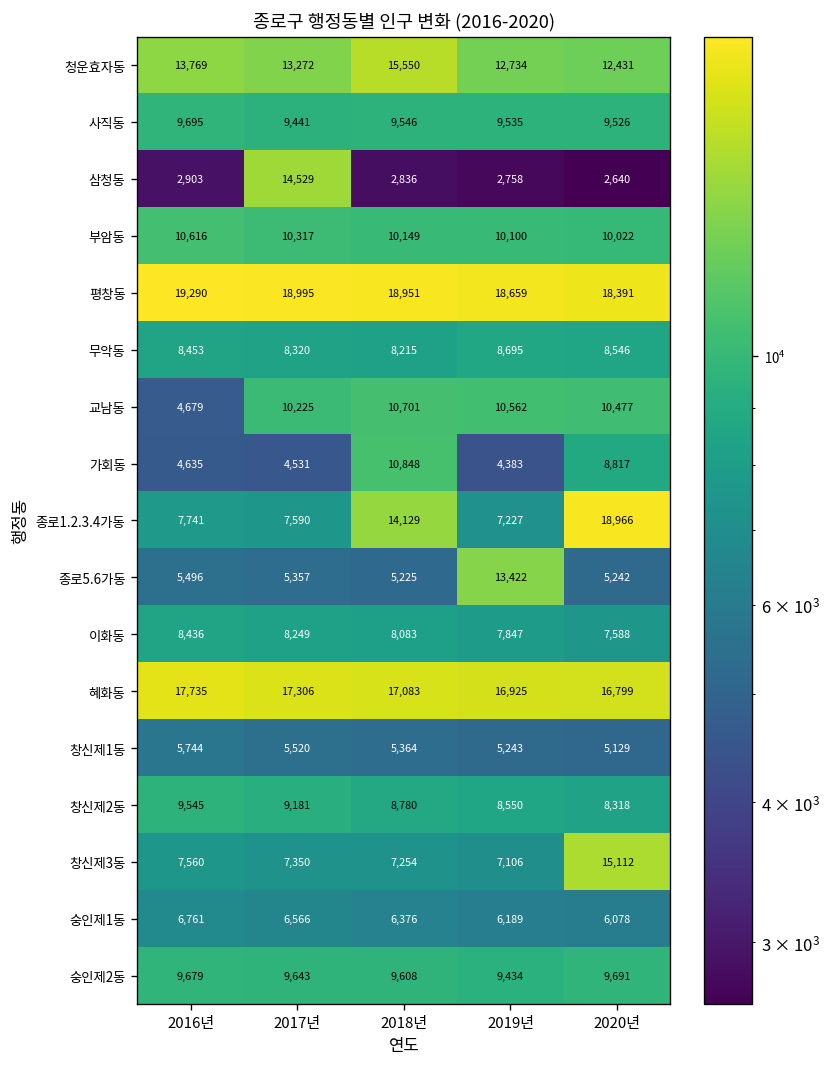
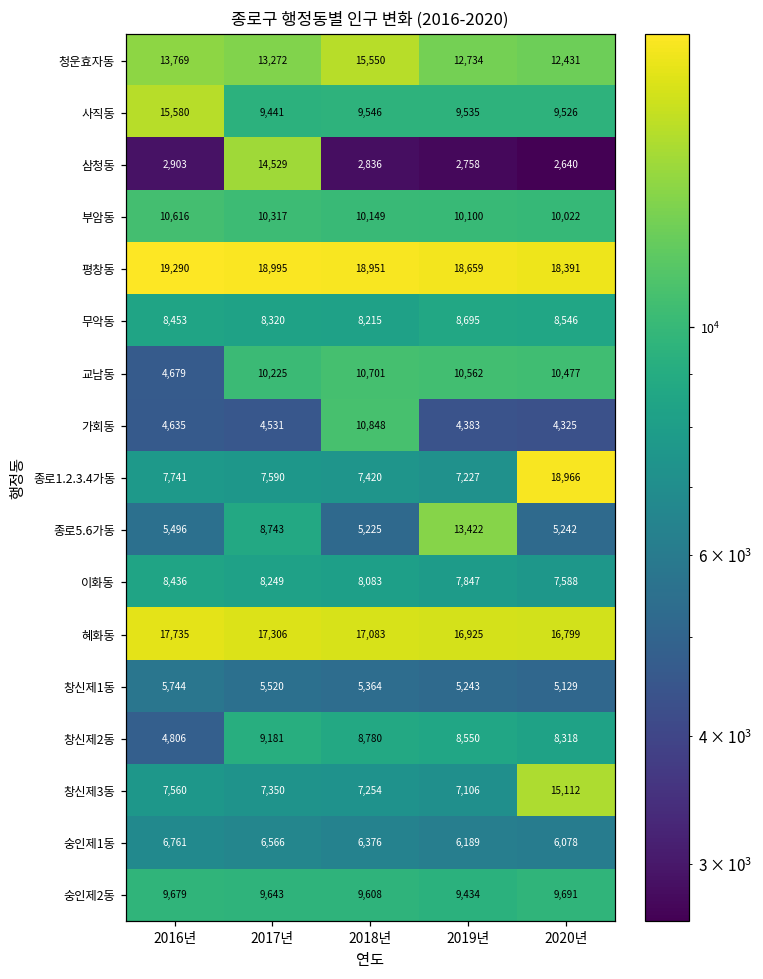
  {
    "청운효자동": {
      "2016년": "13,769",
      "2017년": "13,272",
      "2018년": "15,550",
      "2019년": "12,734",
      "2020년": "12,431"
    },
    "사직동": {
-     "2016년": "9,695",
+     "2016년": "15,580",
      "2017년": "9,441",
      "2018년": "9,546",
      "2019년": "9,535",
      "2020년": "9,526"
    },
    "삼청동": {
      "2016년": "2,903",
      "2017년": "14,529",
      "2018년": "2,836",
      "2019년": "2,758",
      "2020년": "2,640"
    },
    "부암동": {
      "2016년": "10,616",
      "2017년": "10,317",
      "2018년": "10,149",
      "2019년": "10,100",
      "2020년": "10,022"
    },
    "평창동": {
      "2016년": "19,290",
      "2017년": "18,995",
      "2018년": "18,951",
      "2019년": "18,659",
      "2020년": "18,391"
    },
    "무악동": {
      "2016년": "8,453",
      "2017년": "8,320",
      "2018년": "8,215",
      "2019년": "8,695",
      "2020년": "8,546"
    },
    "교남동": {
      "2016년": "4,679",
      "2017년": "10,225",
      "2018년": "10,701",
      "2019년": "10,562",
      "2020년": "10,477"
    },
    "가회동": {
      "2016년": "4,635",
      "2017년": "4,531",
      "2018년": "10,848",
      "2019년": "4,383",
-     "2020년": "8,817"
+     "2020년": "4,325"
    },
    "종로1.2.3.4가동": {
      "2016년": "7,741",
      "2017년": "7,590",
-     "2018년": "14,129",
+     "2018년": "7,420",
      "2019년": "7,227",
      "2020년": "18,966"
    },
    "종로5.6가동": {
      "2016년": "5,496",
-     "2017년": "5,357",
+     "2017년": "8,743",
      "2018년": "5,225",
      "2019년": "13,422",
      "2020년": "5,242"
    },
    "이화동": {
      "2016년": "8,436",
      "2017년": "8,249",
      "2018년": "8,083",
      "2019년": "7,847",
      "2020년": "7,588"
    },
    "혜화동": {
      "2016년": "17,735",
      "2017년": "17,306",
      "2018년": "17,083",
      "2019년": "16,925",
      "2020년": "16,799"
    },
    "창신제1동": {
      "2016년": "5,744",
      "2017년": "5,520",
      "2018년": "5,364",
      "2019년": "5,243",
      "2020년": "5,129"
    },
    "창신제2동": {
-     "2016년": "9,545",
+     "2016년": "4,806",
      "2017년": "9,181",
      "2018년": "8,780",
      "2019년": "8,550",
      "2020년": "8,318"
    },
    "창신제3동": {
      "2016년": "7,560",
      "2017년": "7,350",
      "2018년": "7,254",
      "2019년": "7,106",
      "2020년": "15,112"
    },
    "숭인제1동": {
      "2016년": "6,761",
      "2017년": "6,566",
      "2018년": "6,376",
      "2019년": "6,189",
      "2020년": "6,078"
    },
    "숭인제2동": {
      "2016년": "9,679",
      "2017년": "9,643",
      "2018년": "9,608",
      "2019년": "9,434",
      "2020년": "9,691"
    }
  }
